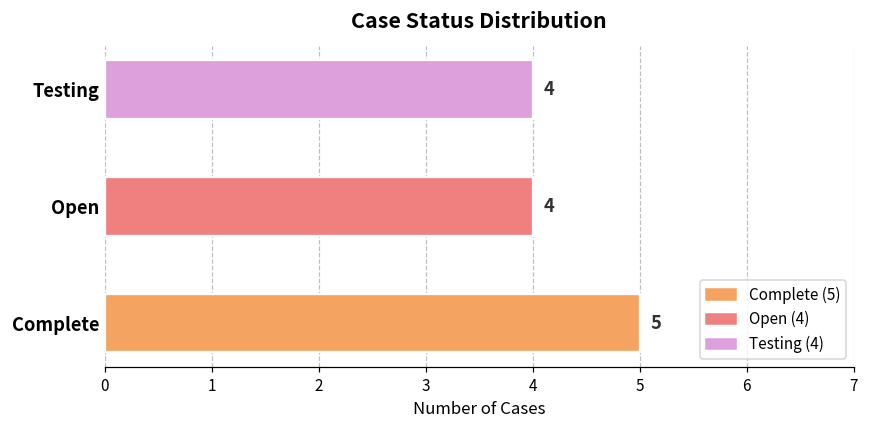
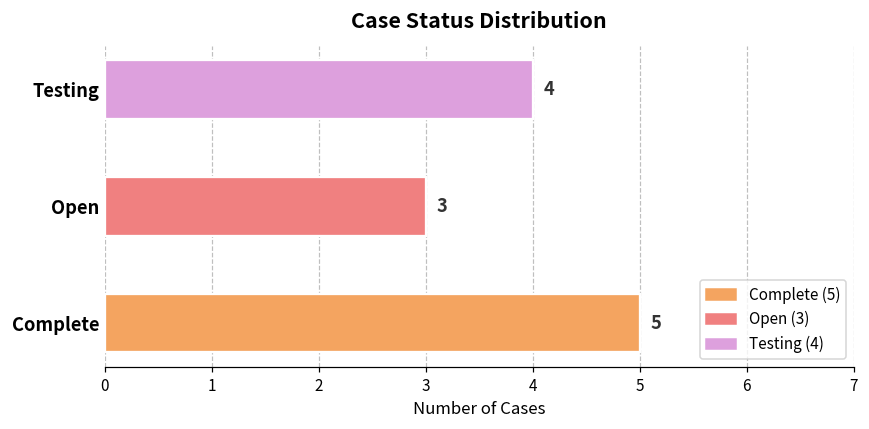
  {
    "Testing": 4,
-   "Open": 4,
+   "Open": 3,
    "Complete": 5
  }
